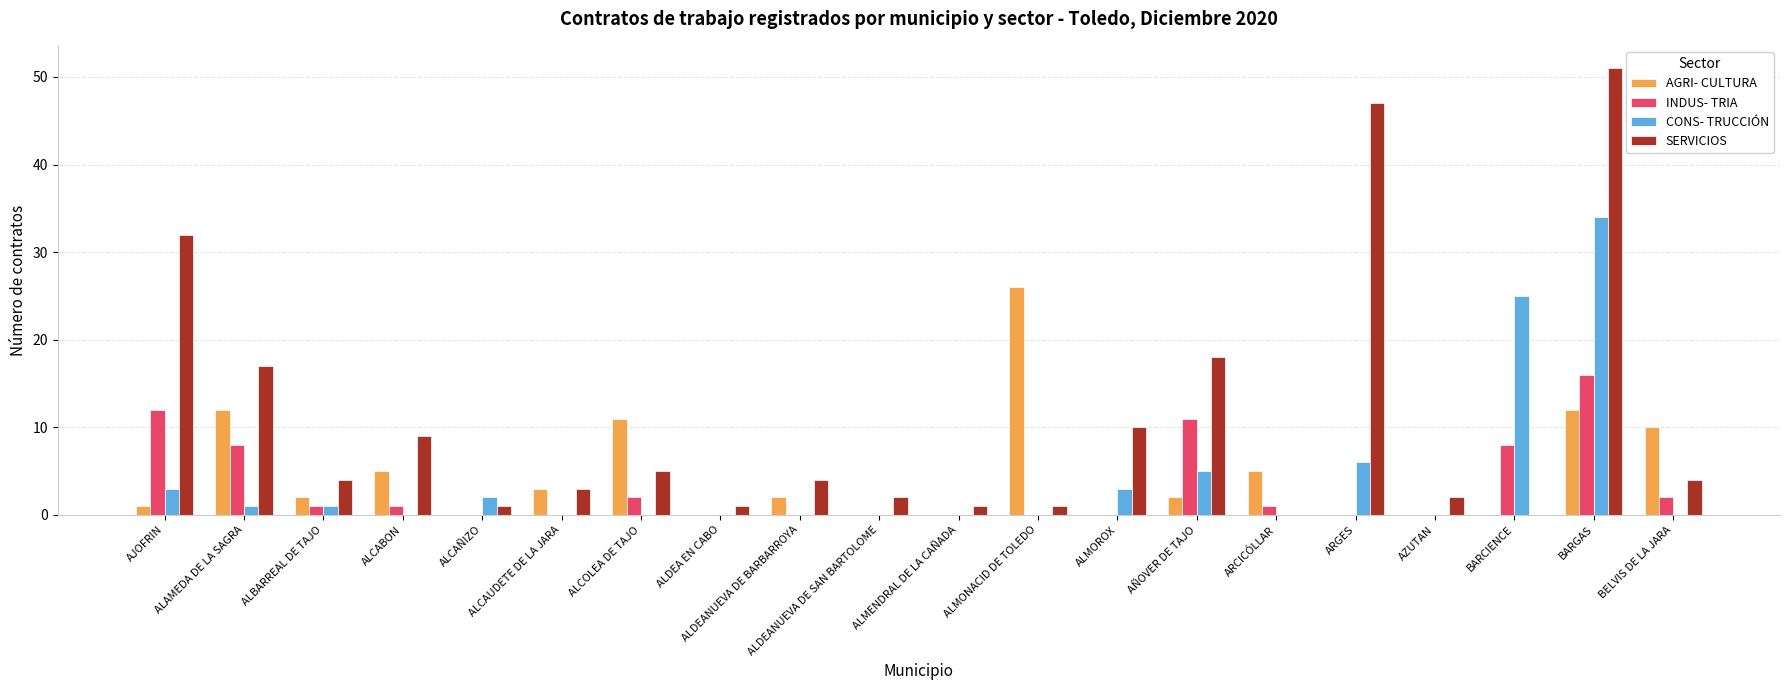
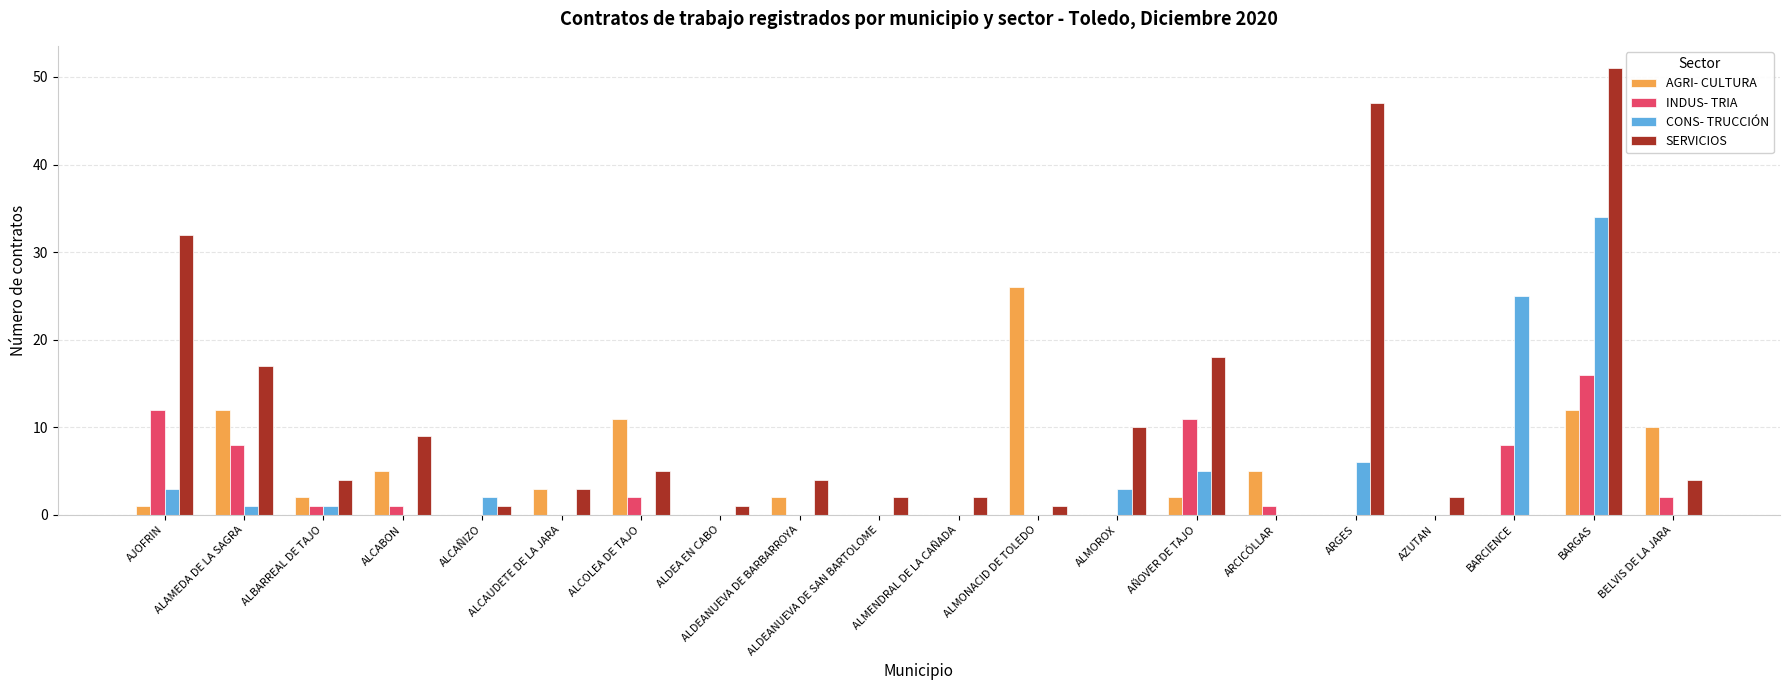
  {
    "AGRI- CULTURA": {
      "AJOFRIN": 1,
      "ALAMEDA DE LA SAGRA": 12,
      "ALBARREAL DE TAJO": 2,
      "ALCABON": 5,
      "ALCAÑIZO": 0,
      "ALCAUDETE DE LA JARA": 3,
      "ALCOLEA DE TAJO": 11,
      "ALDEA EN CABO": 0,
      "ALDEANUEVA DE BARBARROYA": 2,
      "ALDEANUEVA DE SAN BARTOLOME": 0,
      "ALMENDRAL DE LA CAÑADA": 0,
      "ALMONACID DE TOLEDO": 26,
      "ALMOROX": 0,
      "AÑOVER DE TAJO": 2,
      "ARCICÓLLAR": 5,
      "ARGES": 0,
      "AZUTAN": 0,
      "BARCIENCE": 0,
      "BARGAS": 12,
      "BELVIS DE LA JARA": 10
    },
    "INDUS- TRIA": {
      "AJOFRIN": 12,
      "ALAMEDA DE LA SAGRA": 8,
      "ALBARREAL DE TAJO": 1,
      "ALCABON": 1,
      "ALCAÑIZO": 0,
      "ALCAUDETE DE LA JARA": 0,
      "ALCOLEA DE TAJO": 2,
      "ALDEA EN CABO": 0,
      "ALDEANUEVA DE BARBARROYA": 0,
      "ALDEANUEVA DE SAN BARTOLOME": 0,
      "ALMENDRAL DE LA CAÑADA": 0,
      "ALMONACID DE TOLEDO": 0,
      "ALMOROX": 0,
      "AÑOVER DE TAJO": 11,
      "ARCICÓLLAR": 1,
      "ARGES": 0,
      "AZUTAN": 0,
      "BARCIENCE": 8,
      "BARGAS": 16,
      "BELVIS DE LA JARA": 2
    },
    "CONS- TRUCCIÓN": {
      "AJOFRIN": 3,
      "ALAMEDA DE LA SAGRA": 1,
      "ALBARREAL DE TAJO": 1,
      "ALCABON": 0,
      "ALCAÑIZO": 2,
      "ALCAUDETE DE LA JARA": 0,
      "ALCOLEA DE TAJO": 0,
      "ALDEA EN CABO": 0,
      "ALDEANUEVA DE BARBARROYA": 0,
      "ALDEANUEVA DE SAN BARTOLOME": 0,
      "ALMENDRAL DE LA CAÑADA": 0,
      "ALMONACID DE TOLEDO": 0,
      "ALMOROX": 3,
      "AÑOVER DE TAJO": 5,
      "ARCICÓLLAR": 0,
      "ARGES": 6,
      "AZUTAN": 0,
      "BARCIENCE": 25,
      "BARGAS": 34,
      "BELVIS DE LA JARA": 0
    },
    "SERVICIOS": {
      "AJOFRIN": 32,
      "ALAMEDA DE LA SAGRA": 17,
      "ALBARREAL DE TAJO": 4,
      "ALCABON": 9,
      "ALCAÑIZO": 1,
      "ALCAUDETE DE LA JARA": 3,
      "ALCOLEA DE TAJO": 5,
      "ALDEA EN CABO": 1,
      "ALDEANUEVA DE BARBARROYA": 4,
      "ALDEANUEVA DE SAN BARTOLOME": 2,
-     "ALMENDRAL DE LA CAÑADA": 1,
+     "ALMENDRAL DE LA CAÑADA": 2,
      "ALMONACID DE TOLEDO": 1,
      "ALMOROX": 10,
      "AÑOVER DE TAJO": 18,
      "ARCICÓLLAR": 0,
      "ARGES": 47,
      "AZUTAN": 2,
      "BARCIENCE": 0,
      "BARGAS": 51,
      "BELVIS DE LA JARA": 4
    }
  }
